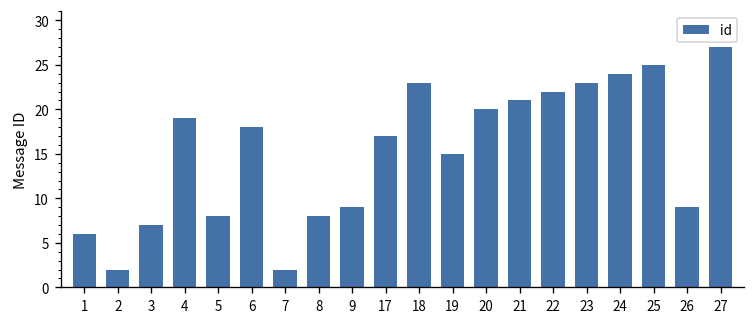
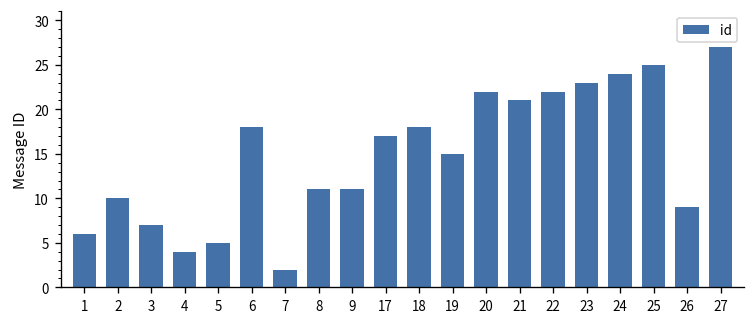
  {
    "1": 6,
-   "2": 2,
+   "2": 10,
    "3": 7,
-   "4": 19,
-   "5": 8,
+   "4": 4,
+   "5": 5,
    "6": 18,
    "7": 2,
-   "8": 8,
-   "9": 9,
+   "8": 11,
+   "9": 11,
    "17": 17,
-   "18": 23,
+   "18": 18,
    "19": 15,
-   "20": 20,
+   "20": 22,
    "21": 21,
    "22": 22,
    "23": 23,
    "24": 24,
    "25": 25,
    "26": 9,
    "27": 27
  }
